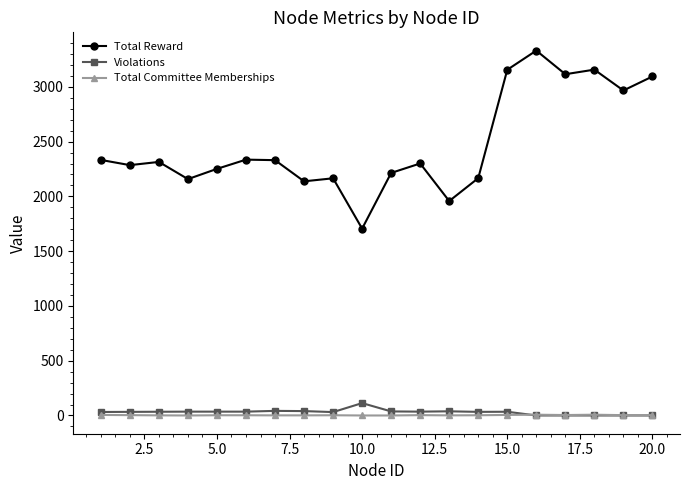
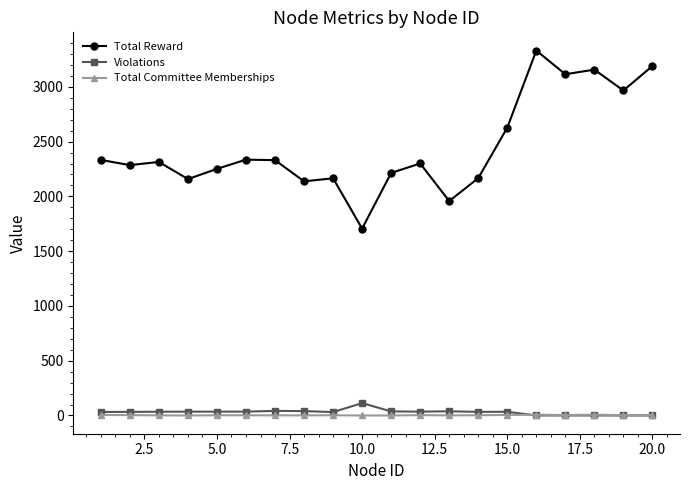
  {
    "Total Reward": {
      "5.0": 2250,
      "10.0": 1710,
-     "15.0": 3160,
-     "20.0": 3090
+     "15.0": 2630,
+     "20.0": 3190
    },
    "Violations": {
      "5.0": 40,
      "10.0": 110,
      "15.0": 30
    },
    "Total Committee Memberships": {
      "5.0": 0,
      "10.0": 0,
      "15.0": 10
    }
  }
